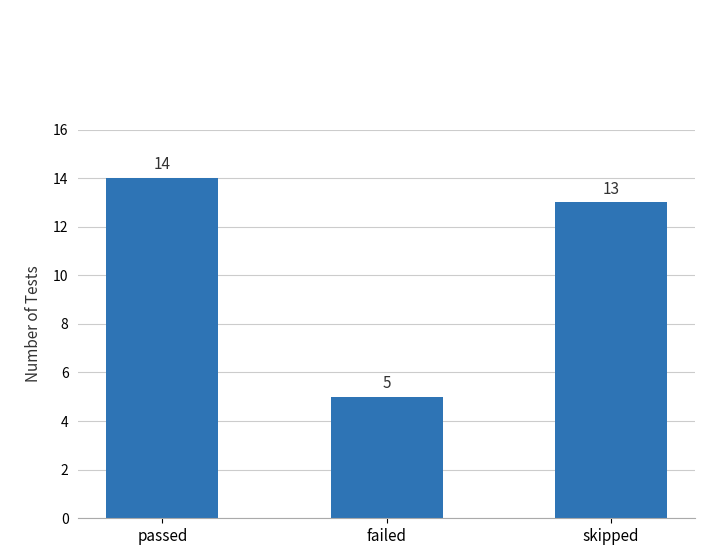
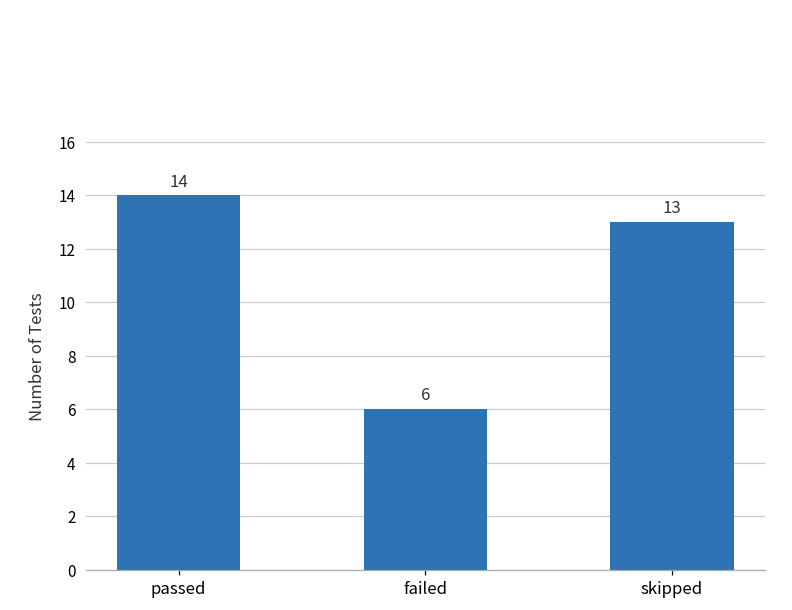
  {
    "passed": 14,
-   "failed": 5,
+   "failed": 6,
    "skipped": 13
  }
